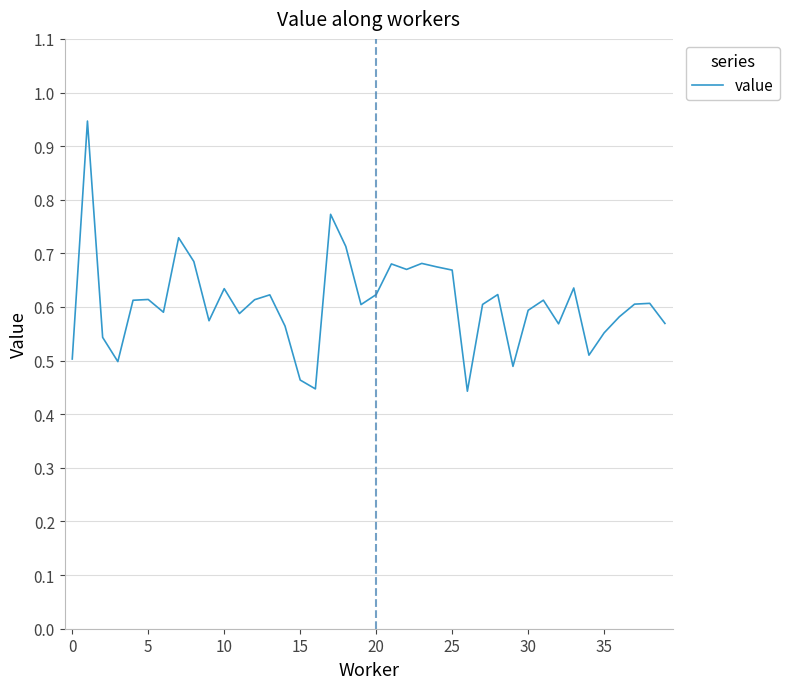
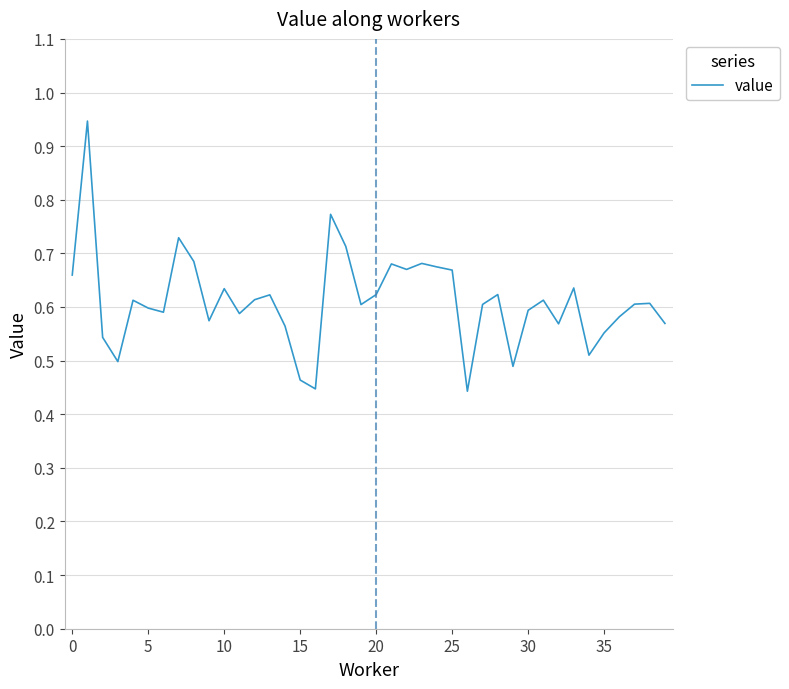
  {
-   "0": 0.50,
-   "5": 0.61,
+   "0": 0.66,
+   "5": 0.60,
    "10": 0.63,
    "15": 0.46,
    "20": 0.62,
    "25": 0.67,
    "30": 0.59,
    "35": 0.55
  }
